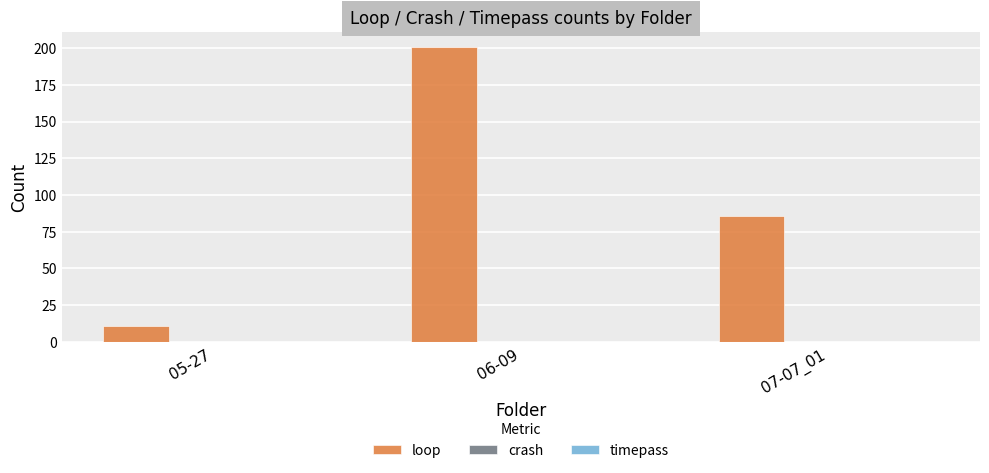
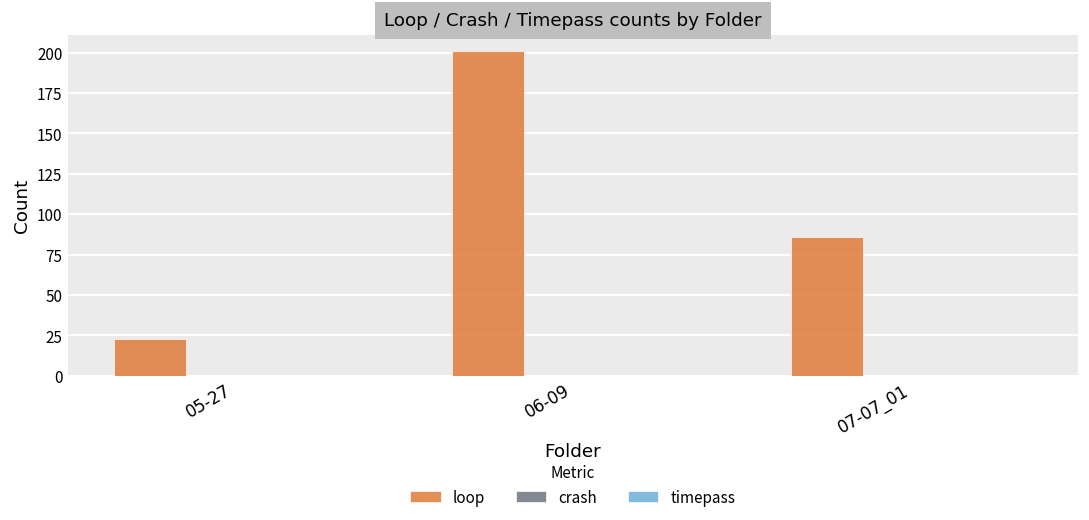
  {
    "loop": {
-     "05-27": 11,
+     "05-27": 23,
      "06-09": 201,
      "07-07_01": 86
    },
    "crash": {
      "05-27": 0,
      "06-09": 0,
      "07-07_01": 0
    },
    "timepass": {
      "05-27": 0,
      "06-09": 0,
      "07-07_01": 0
    }
  }
